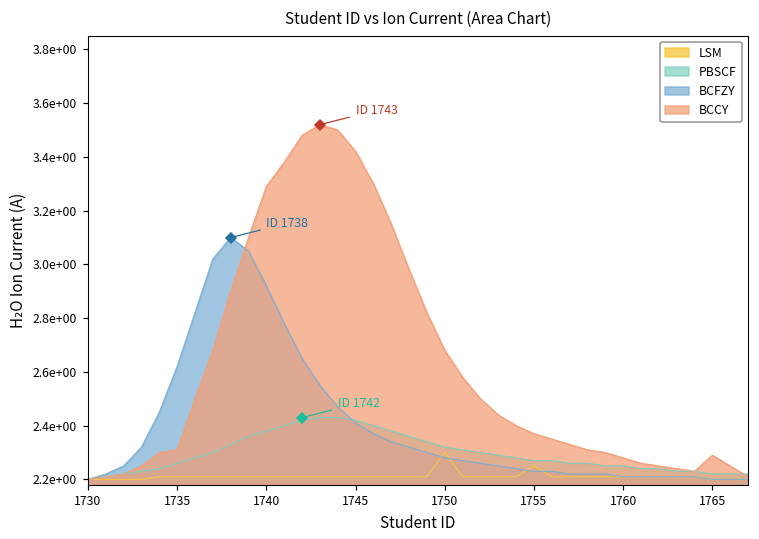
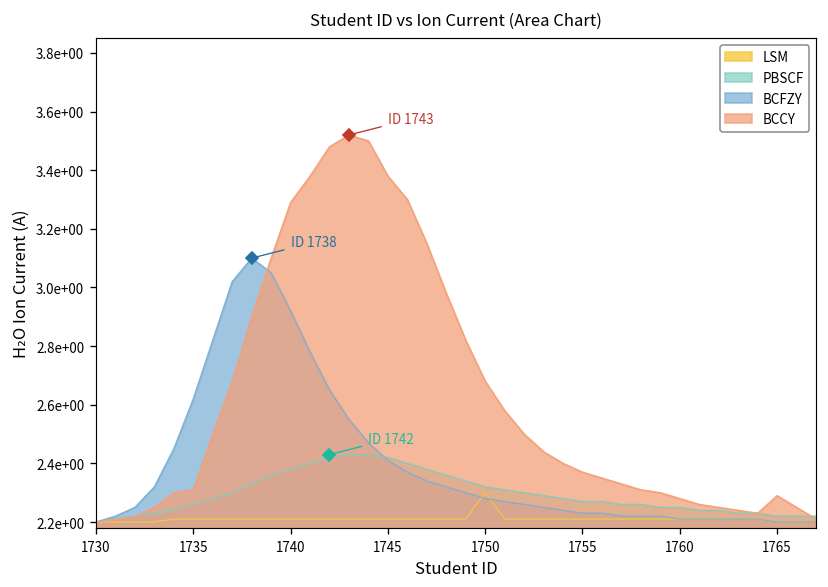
  {
    "LSM": {
      "1735": 2.21,
      "1740": 2.21,
      "1745": 2.21,
      "1750": 2.30,
-     "1755": 2.25
+     "1755": 2.21
    },
    "BCCY": {
      "1735": 2.31,
      "1740": 3.29,
-     "1745": 3.42,
+     "1745": 3.38,
      "1750": 2.68,
      "1755": 2.37,
      "1760": 2.28,
      "1765": 2.29
    }
  }
